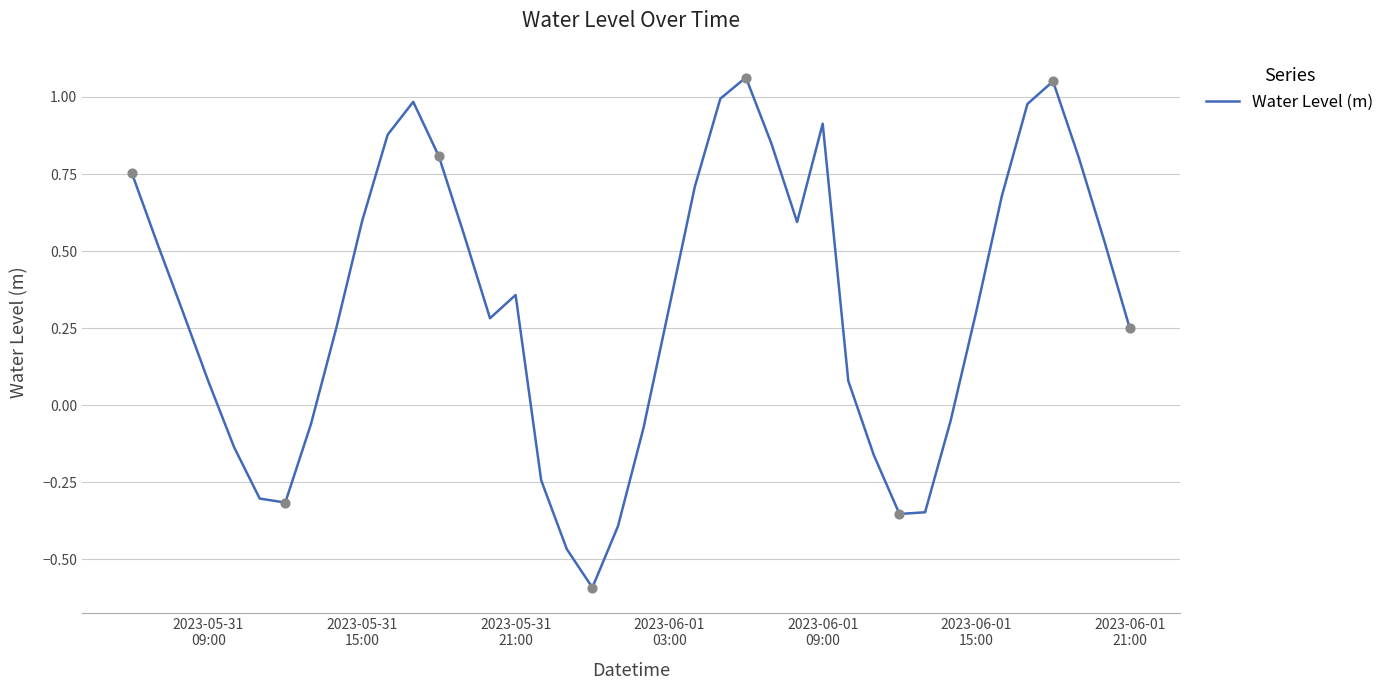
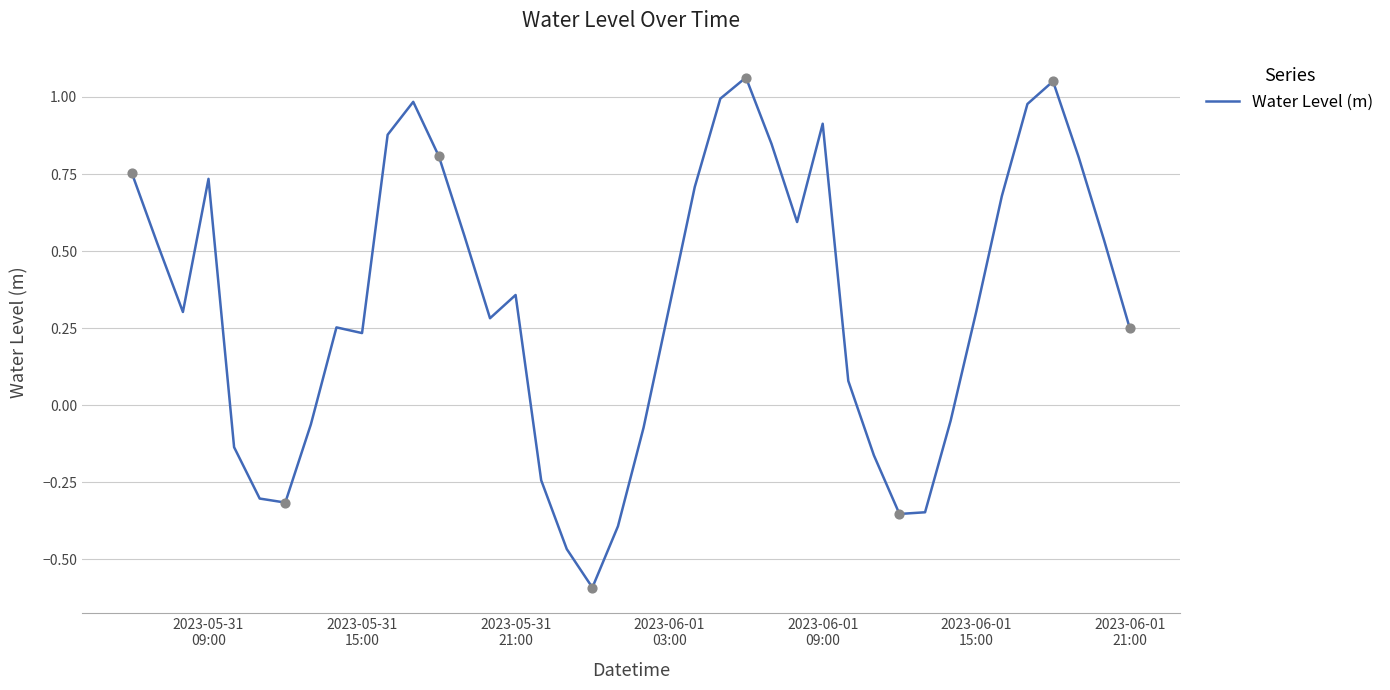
  {
    "Water Level (m)": {
-     "2023-05-31 09:00": 0.08,
-     "2023-05-31 15:00": 0.60,
+     "2023-05-31 09:00": 0.73,
+     "2023-05-31 15:00": 0.23,
      "2023-05-31 21:00": 0.36,
      "2023-06-01 03:00": 0.32,
      "2023-06-01 09:00": 0.91,
      "2023-06-01 15:00": 0.30
    }
  }
